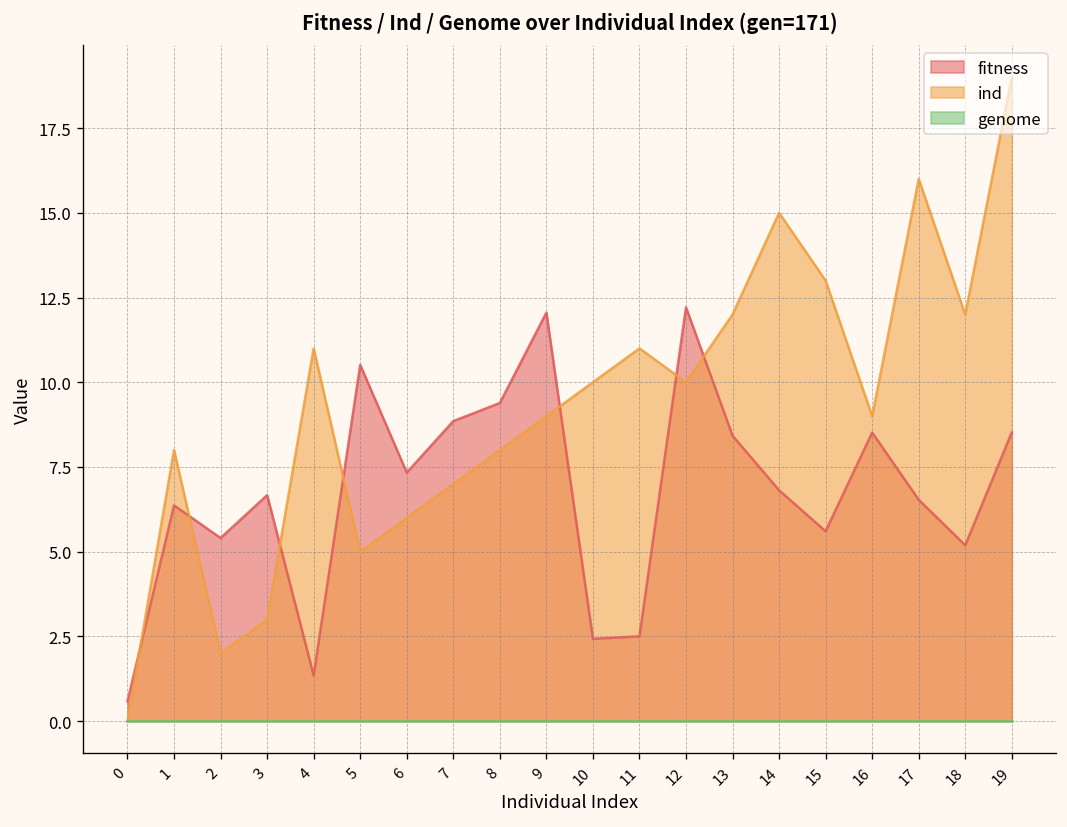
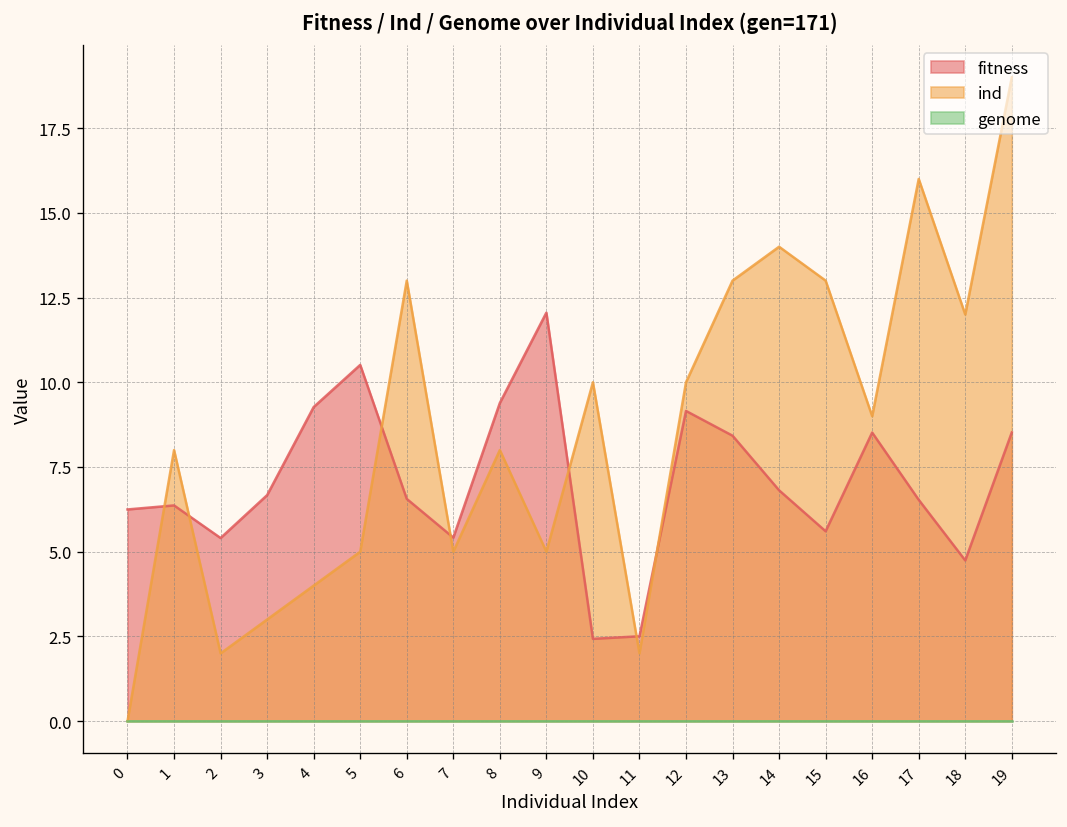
  {
    "fitness": {
-     "0": 0.6,
+     "0": 6.2,
      "1": 6.4,
      "2": 5.4,
      "3": 6.7,
-     "4": 1.3,
+     "4": 9.3,
      "5": 10.5,
-     "6": 7.3,
-     "7": 8.9,
+     "6": 6.6,
+     "7": 5.4,
      "8": 9.4,
      "9": 12.1,
      "10": 2.4,
      "11": 2.5,
-     "12": 12.2,
+     "12": 9.2,
      "13": 8.4,
      "14": 6.8,
      "15": 5.6,
      "16": 8.5,
      "17": 6.5,
-     "18": 5.2,
+     "18": 4.7,
      "19": 8.5
    },
    "ind": {
      "1": 8,
      "2": 2,
      "3": 3,
-     "4": 11,
+     "4": 4,
      "5": 5,
-     "6": 6,
-     "7": 7,
+     "6": 13,
+     "7": 5,
      "8": 8,
-     "9": 9,
+     "9": 5,
      "10": 10,
-     "11": 11,
+     "11": 2,
      "12": 10,
-     "13": 12,
-     "14": 15,
+     "13": 13,
+     "14": 14,
      "15": 13,
      "16": 9,
      "17": 16,
      "18": 12
    },
    "genome": {
      "1": 0.0,
      "2": 0.0,
      "3": 0.0,
      "4": 0.0,
      "5": 0.0,
      "6": 0.0,
      "7": 0.0,
      "8": 0.0,
      "9": 0.0,
      "10": 0.0,
      "11": 0.0,
      "12": 0.0,
      "13": 0.0,
      "14": 0.0,
      "15": 0.0,
      "16": 0.0,
      "17": 0.0,
      "18": 0.0,
      "19": 0.0
    }
  }
